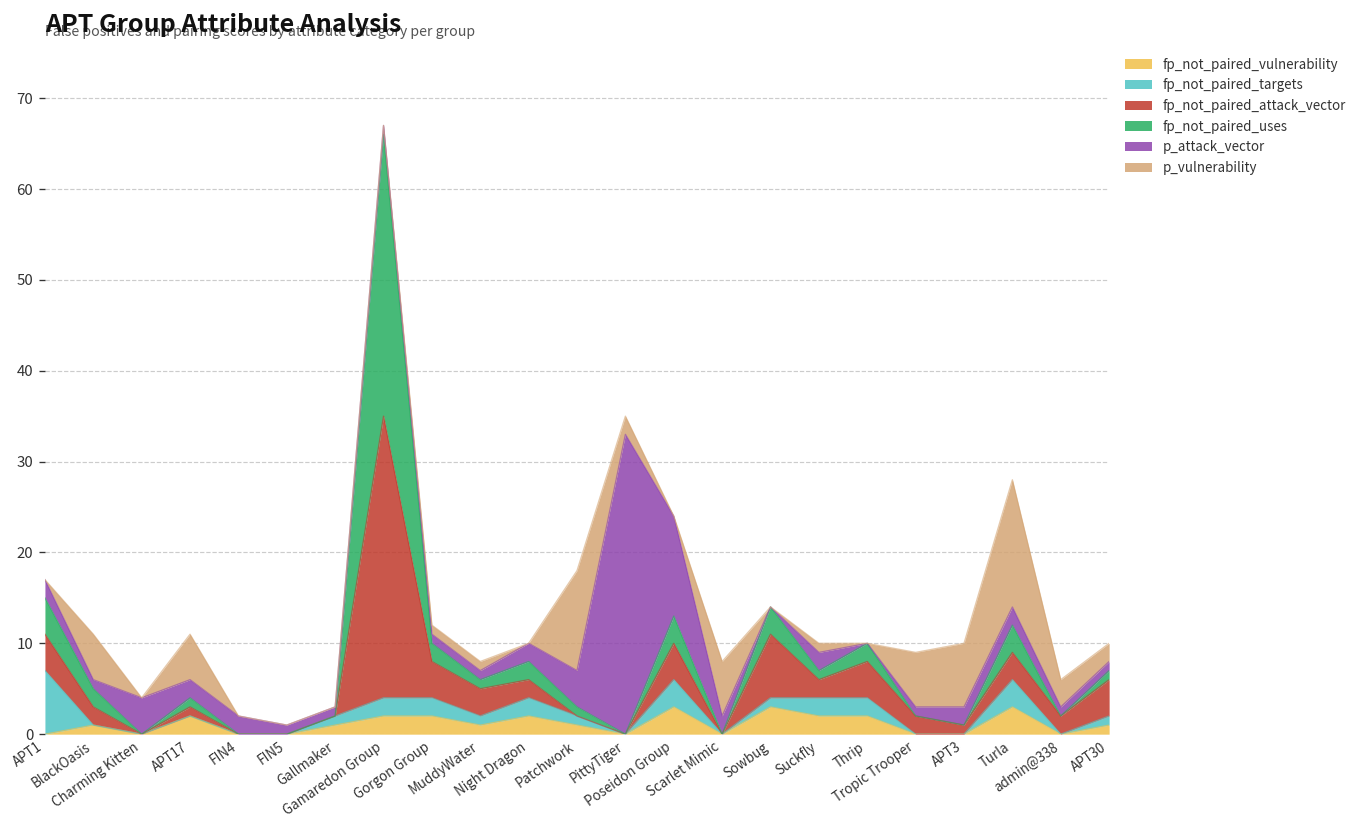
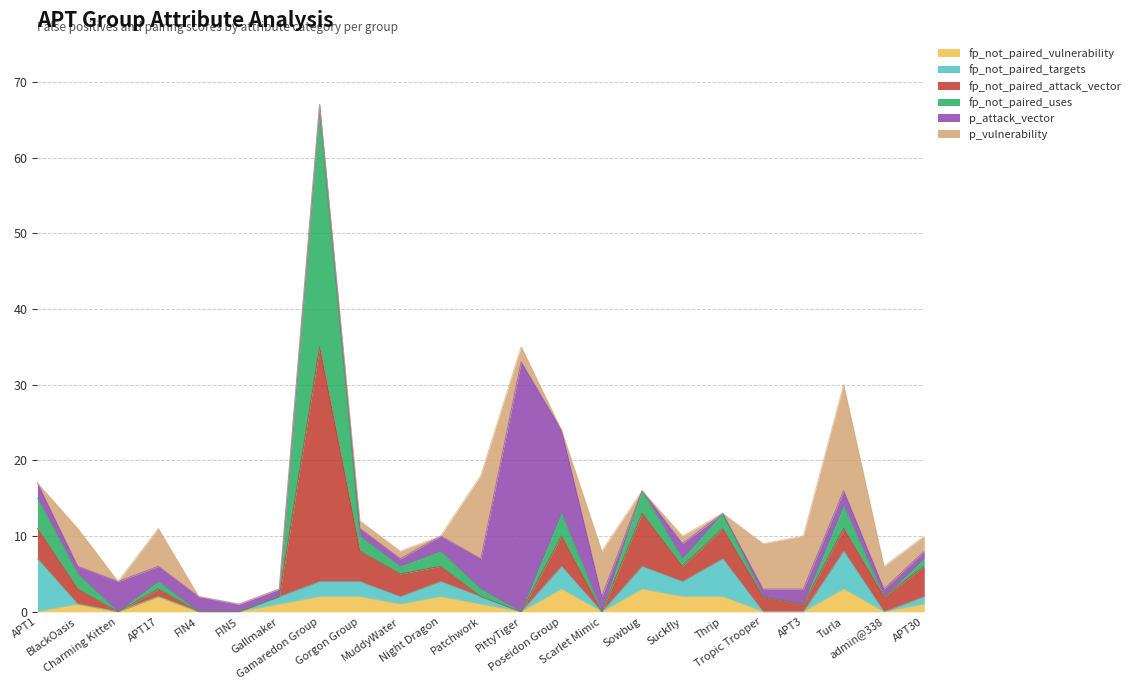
  {
    "fp_not_paired_targets": {
      "APT1": 7,
      "Gamaredon Group": 2,
      "Gorgon Group": 2,
      "MuddyWater": 1,
      "Night Dragon": 2,
      "Poseidon Group": 3,
-     "Sowbug": 1,
+     "Sowbug": 3,
      "Suckfly": 2,
-     "Thrip": 2,
-     "Turla": 3,
+     "Thrip": 5,
+     "Turla": 5,
      "APT30": 1
    },
    "fp_not_paired_attack_vector": {
      "APT1": 4,
      "BlackOasis": 2,
      "APT17": 1,
      "Gamaredon Group": 31,
      "Gorgon Group": 4,
      "MuddyWater": 3,
      "Night Dragon": 2,
      "Poseidon Group": 4,
      "Sowbug": 7,
      "Suckfly": 2,
      "Thrip": 4,
      "Turla": 3,
      "APT30": 4
    },
    "fp_not_paired_uses": {
      "APT1": 4,
      "BlackOasis": 2,
      "APT17": 1,
      "Gamaredon Group": 31,
      "Gorgon Group": 2,
      "MuddyWater": 1,
      "Night Dragon": 2,
      "Patchwork": 1,
      "Poseidon Group": 3,
      "Suckfly": 1,
      "Turla": 3,
      "APT30": 1
    },
    "p_attack_vector": {
      "BlackOasis": 1,
      "APT17": 2,
      "Gorgon Group": 1,
      "MuddyWater": 1,
      "Patchwork": 4,
      "PittyTiger": 33,
      "Scarlet Mimic": 2,
      "Suckfly": 2,
      "Tropic Trooper": 1,
      "APT3": 2,
      "Turla": 2,
      "admin@338": 1,
      "APT30": 1
    }
  }
